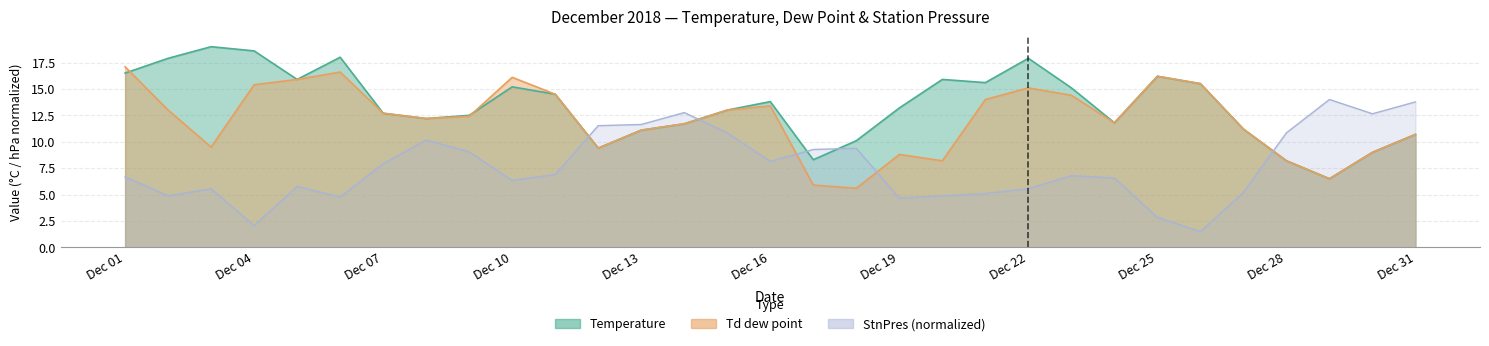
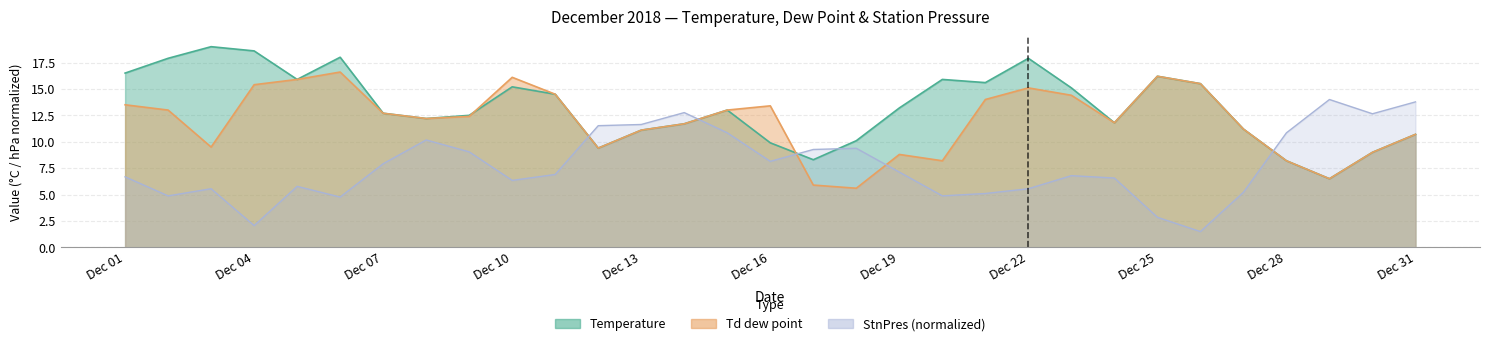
  {
    "Temperature": {
      "Dec 01": 16.5,
      "Dec 04": 18.6,
      "Dec 10": 15.2,
-     "Dec 16": 13.8,
+     "Dec 16": 9.9,
      "Dec 19": 13.2,
      "Dec 22": 17.9
    },
    "Td dew point": {
-     "Dec 01": 17.1,
+     "Dec 01": 13.5,
      "Dec 04": 15.4,
      "Dec 10": 16.1,
      "Dec 16": 13.4,
      "Dec 19": 8.8,
      "Dec 22": 15.1
    },
    "StnPres (normalized)": {
      "Dec 01": 6.7,
      "Dec 04": 2.1,
      "Dec 07": 7.9,
      "Dec 10": 6.3,
      "Dec 13": 11.6,
      "Dec 16": 8.1,
-     "Dec 19": 4.7,
+     "Dec 19": 7.1,
      "Dec 22": 5.6,
      "Dec 25": 2.9,
      "Dec 28": 10.8,
      "Dec 31": 13.8
    }
  }
